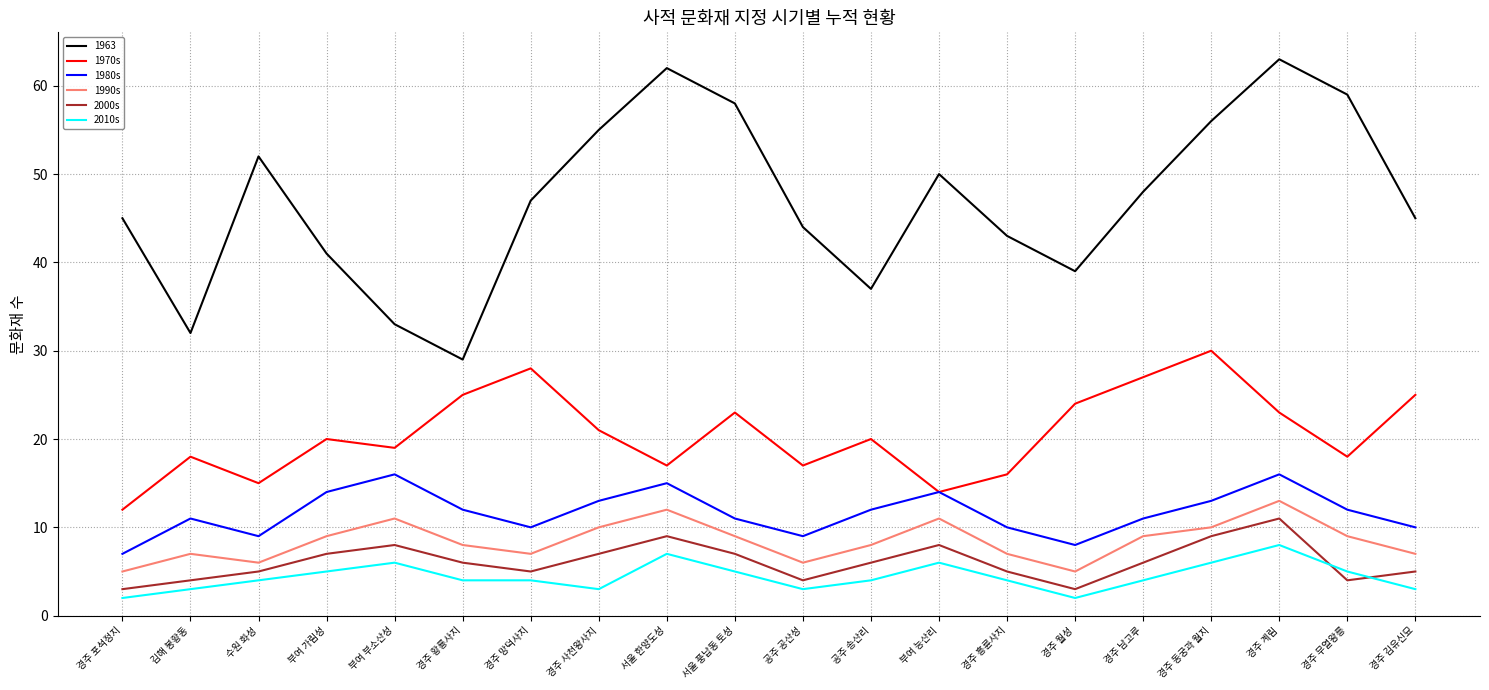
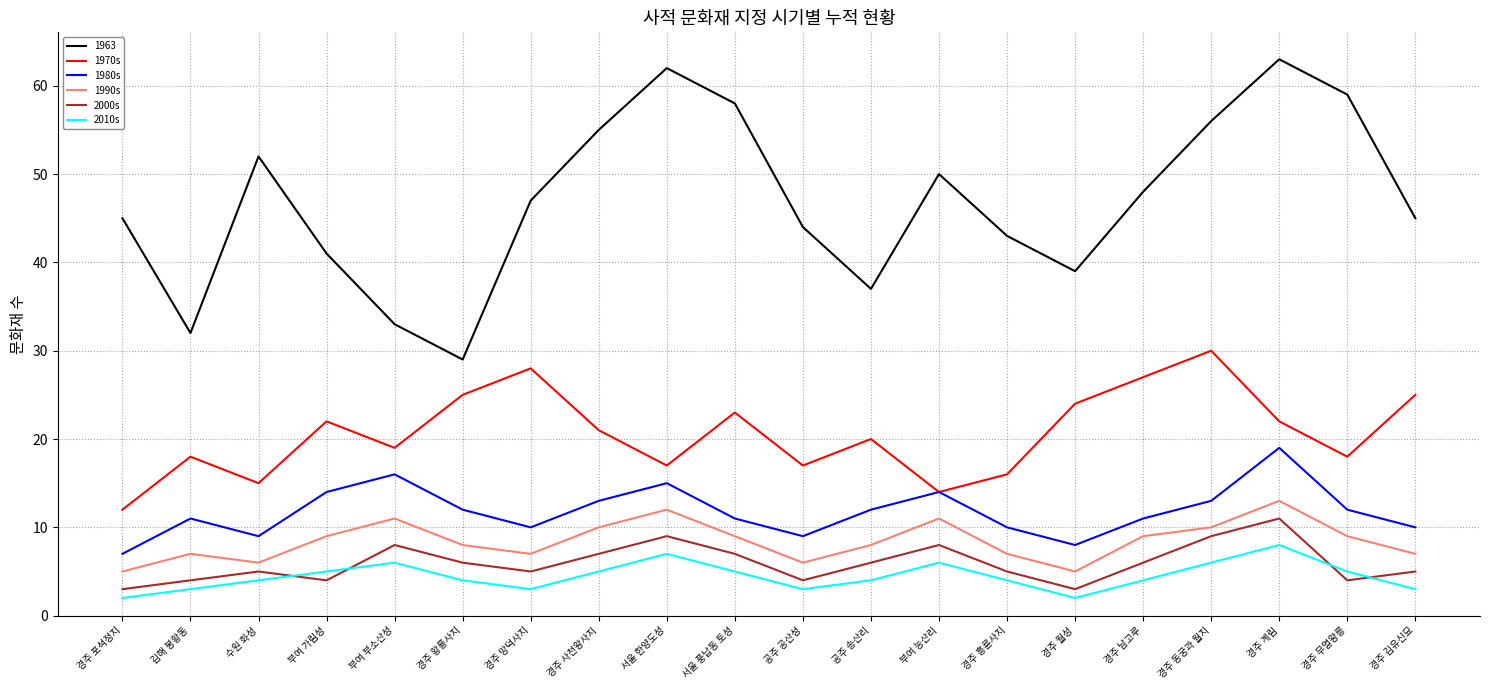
  {
    "1963": {
      "경주 포석정지": 45,
      "김해 봉황동": 32,
      "수원 화성": 52,
      "부여 가림성": 41,
      "부여 부소산성": 33,
      "경주 황룡사지": 29,
      "경주 망덕사지": 47,
      "경주 사천왕사지": 55,
      "서울 한양도성": 62,
      "서울 풍납동 토성": 58,
      "공주 공산성": 44,
      "공주 송산리": 37,
      "부여 능산리": 50,
      "경주 흥륜사지": 43,
      "경주 월성": 39,
      "경주 남고루": 48,
      "경주 동궁과 월지": 56,
      "경주 계림": 63,
      "경주 무열왕릉": 59,
      "경주 김유신묘": 45
    },
    "1970s": {
      "경주 포석정지": 12,
      "김해 봉황동": 18,
      "수원 화성": 15,
-     "부여 가림성": 20,
+     "부여 가림성": 22,
      "부여 부소산성": 19,
      "경주 황룡사지": 25,
      "경주 망덕사지": 28,
      "경주 사천왕사지": 21,
      "서울 한양도성": 17,
      "서울 풍납동 토성": 23,
      "공주 공산성": 17,
      "공주 송산리": 20,
      "경주 흥륜사지": 16,
      "경주 월성": 24,
      "경주 남고루": 27,
      "경주 동궁과 월지": 30,
-     "경주 계림": 23,
+     "경주 계림": 22,
      "경주 무열왕릉": 18,
      "경주 김유신묘": 25
    },
    "1980s": {
      "경주 포석정지": 7,
      "김해 봉황동": 11,
      "수원 화성": 9,
      "부여 가림성": 14,
      "부여 부소산성": 16,
      "경주 황룡사지": 12,
      "경주 망덕사지": 10,
      "경주 사천왕사지": 13,
      "서울 한양도성": 15,
      "서울 풍납동 토성": 11,
      "공주 공산성": 9,
      "공주 송산리": 12,
      "경주 흥륜사지": 10,
      "경주 월성": 8,
      "경주 남고루": 11,
      "경주 동궁과 월지": 13,
-     "경주 계림": 16,
+     "경주 계림": 19,
      "경주 무열왕릉": 12,
      "경주 김유신묘": 10
    },
    "1990s": {
      "경주 포석정지": 5,
      "김해 봉황동": 7,
      "수원 화성": 6,
      "부여 가림성": 9,
      "부여 부소산성": 11,
      "경주 황룡사지": 8,
      "경주 망덕사지": 7,
      "경주 사천왕사지": 10,
      "서울 한양도성": 12,
      "서울 풍납동 토성": 9,
      "공주 공산성": 6,
      "공주 송산리": 8,
      "부여 능산리": 11,
      "경주 흥륜사지": 7,
      "경주 월성": 5,
      "경주 남고루": 9,
      "경주 동궁과 월지": 10,
      "경주 계림": 13,
      "경주 무열왕릉": 9,
      "경주 김유신묘": 7
    },
    "2000s": {
      "경주 포석정지": 3,
      "김해 봉황동": 4,
      "수원 화성": 5,
-     "부여 가림성": 7,
+     "부여 가림성": 4,
      "부여 부소산성": 8,
      "경주 황룡사지": 6,
      "경주 망덕사지": 5,
      "경주 사천왕사지": 7,
      "서울 한양도성": 9,
      "서울 풍납동 토성": 7,
      "공주 공산성": 4,
      "공주 송산리": 6,
      "부여 능산리": 8,
      "경주 흥륜사지": 5,
      "경주 월성": 3,
      "경주 남고루": 6,
      "경주 동궁과 월지": 9,
      "경주 계림": 11,
      "경주 무열왕릉": 4,
      "경주 김유신묘": 5
    },
    "2010s": {
      "경주 포석정지": 2,
      "김해 봉황동": 3,
      "수원 화성": 4,
      "부여 가림성": 5,
      "부여 부소산성": 6,
      "경주 황룡사지": 4,
-     "경주 망덕사지": 4,
-     "경주 사천왕사지": 3,
+     "경주 망덕사지": 3,
+     "경주 사천왕사지": 5,
      "서울 한양도성": 7,
      "서울 풍납동 토성": 5,
      "공주 공산성": 3,
      "공주 송산리": 4,
      "부여 능산리": 6,
      "경주 흥륜사지": 4,
      "경주 월성": 2,
      "경주 남고루": 4,
      "경주 동궁과 월지": 6,
      "경주 계림": 8,
      "경주 무열왕릉": 5,
      "경주 김유신묘": 3
    }
  }
